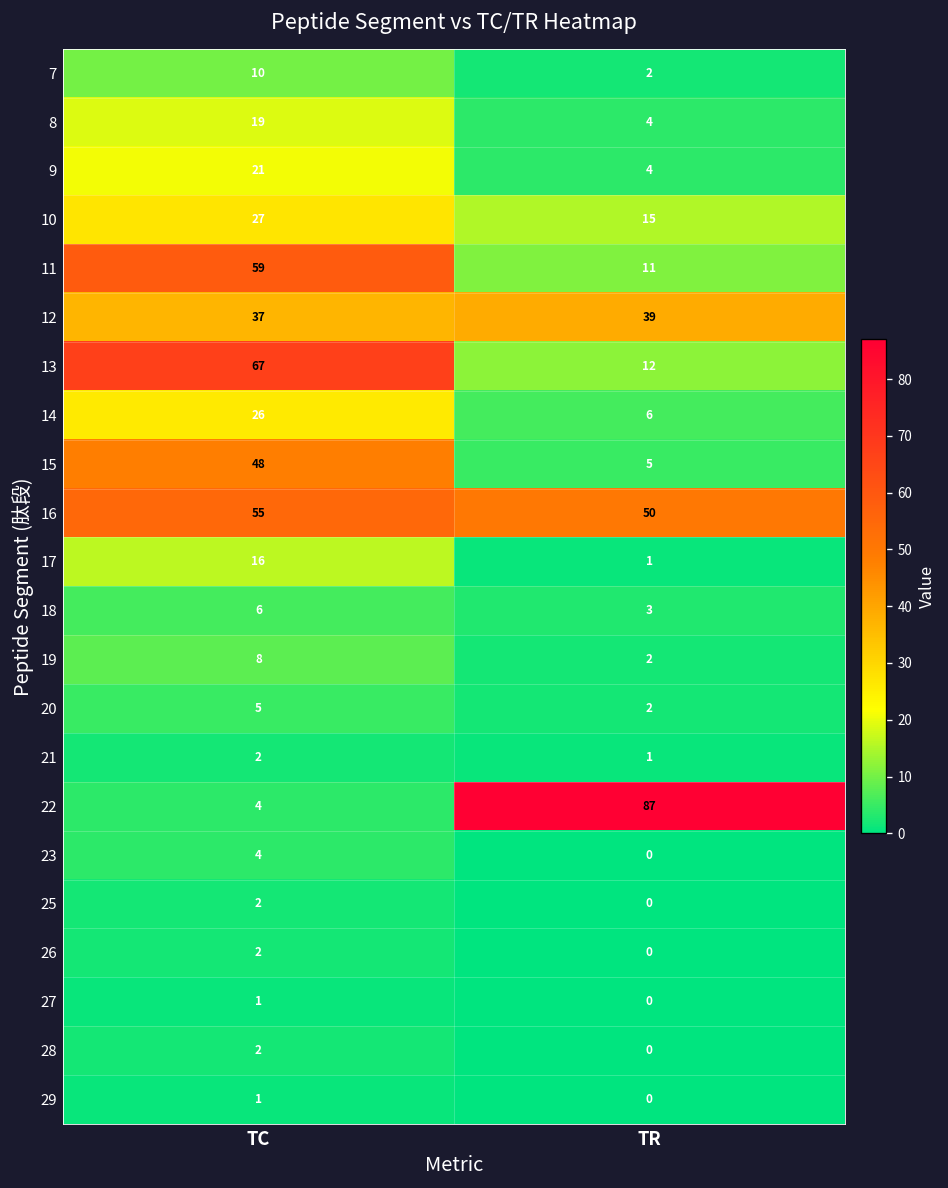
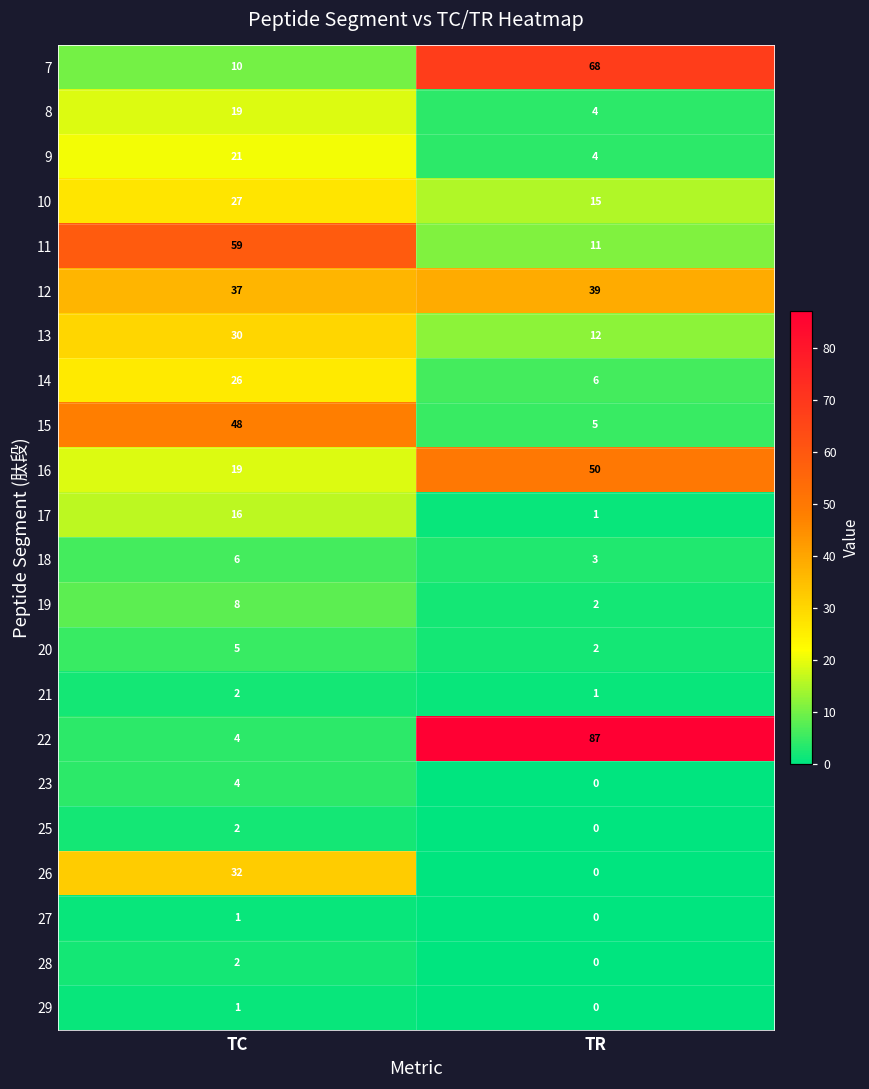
  {
    "7": {
      "TC": 10,
-     "TR": 2
+     "TR": 68
    },
    "8": {
      "TC": 19,
      "TR": 4
    },
    "9": {
      "TC": 21,
      "TR": 4
    },
    "10": {
      "TC": 27,
      "TR": 15
    },
    "11": {
      "TC": 59,
      "TR": 11
    },
    "12": {
      "TC": 37,
      "TR": 39
    },
    "13": {
-     "TC": 67,
+     "TC": 30,
      "TR": 12
    },
    "14": {
      "TC": 26,
      "TR": 6
    },
    "15": {
      "TC": 48,
      "TR": 5
    },
    "16": {
-     "TC": 55,
+     "TC": 19,
      "TR": 50
    },
    "17": {
      "TC": 16,
      "TR": 1
    },
    "18": {
      "TC": 6,
      "TR": 3
    },
    "19": {
      "TC": 8,
      "TR": 2
    },
    "20": {
      "TC": 5,
      "TR": 2
    },
    "21": {
      "TC": 2,
      "TR": 1
    },
    "22": {
      "TC": 4,
      "TR": 87
    },
    "23": {
      "TC": 4,
      "TR": 0
    },
    "25": {
      "TC": 2,
      "TR": 0
    },
    "26": {
-     "TC": 2,
+     "TC": 32,
      "TR": 0
    },
    "27": {
      "TC": 1,
      "TR": 0
    },
    "28": {
      "TC": 2,
      "TR": 0
    },
    "29": {
      "TC": 1,
      "TR": 0
    }
  }
